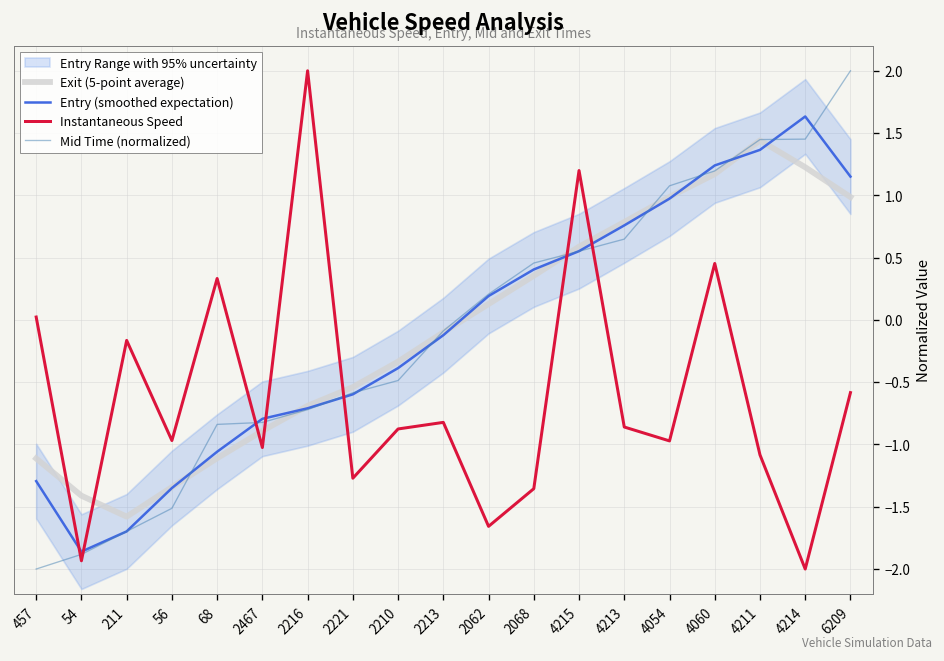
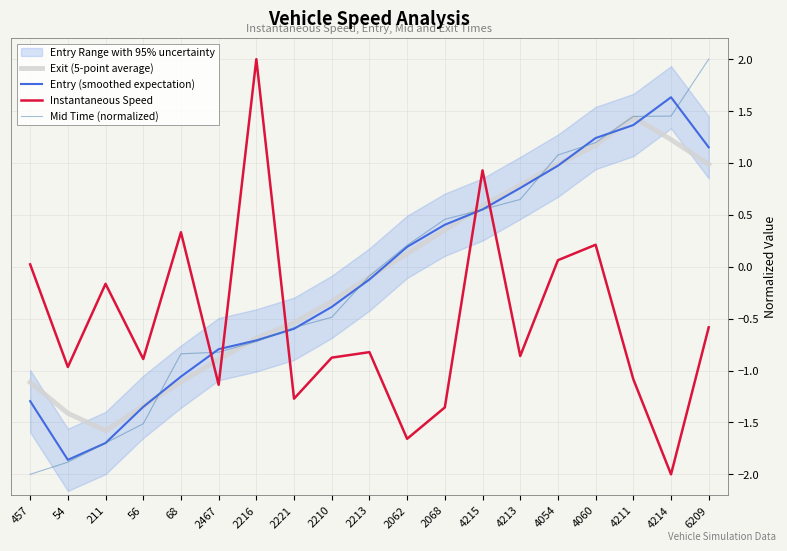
  {
    "Instantaneous Speed": {
      "457": 0.02,
-     "54": -1.93,
+     "54": -0.97,
      "211": -0.16,
-     "56": -0.97,
+     "56": -0.89,
      "68": 0.33,
-     "2467": -1.02,
+     "2467": -1.14,
      "2216": 2.00,
      "2221": -1.27,
      "2210": -0.88,
      "2213": -0.82,
      "2062": -1.66,
      "2068": -1.35,
-     "4215": 1.20,
+     "4215": 0.93,
      "4213": -0.86,
-     "4054": -0.97,
-     "4060": 0.45,
+     "4054": 0.06,
+     "4060": 0.21,
      "4211": -1.08,
      "4214": -2.00,
      "6209": -0.58
    }
  }
